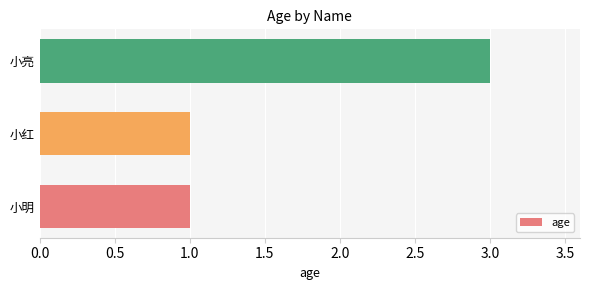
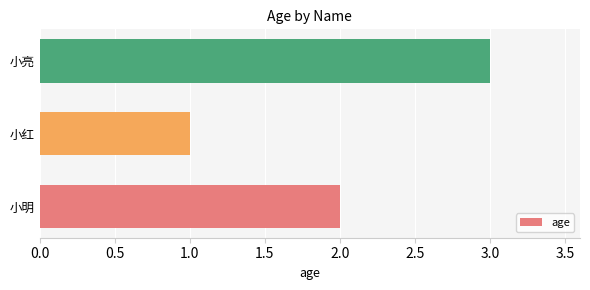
  {
    "小亮": 3,
    "小红": 1,
-   "小明": 1
+   "小明": 2
  }
